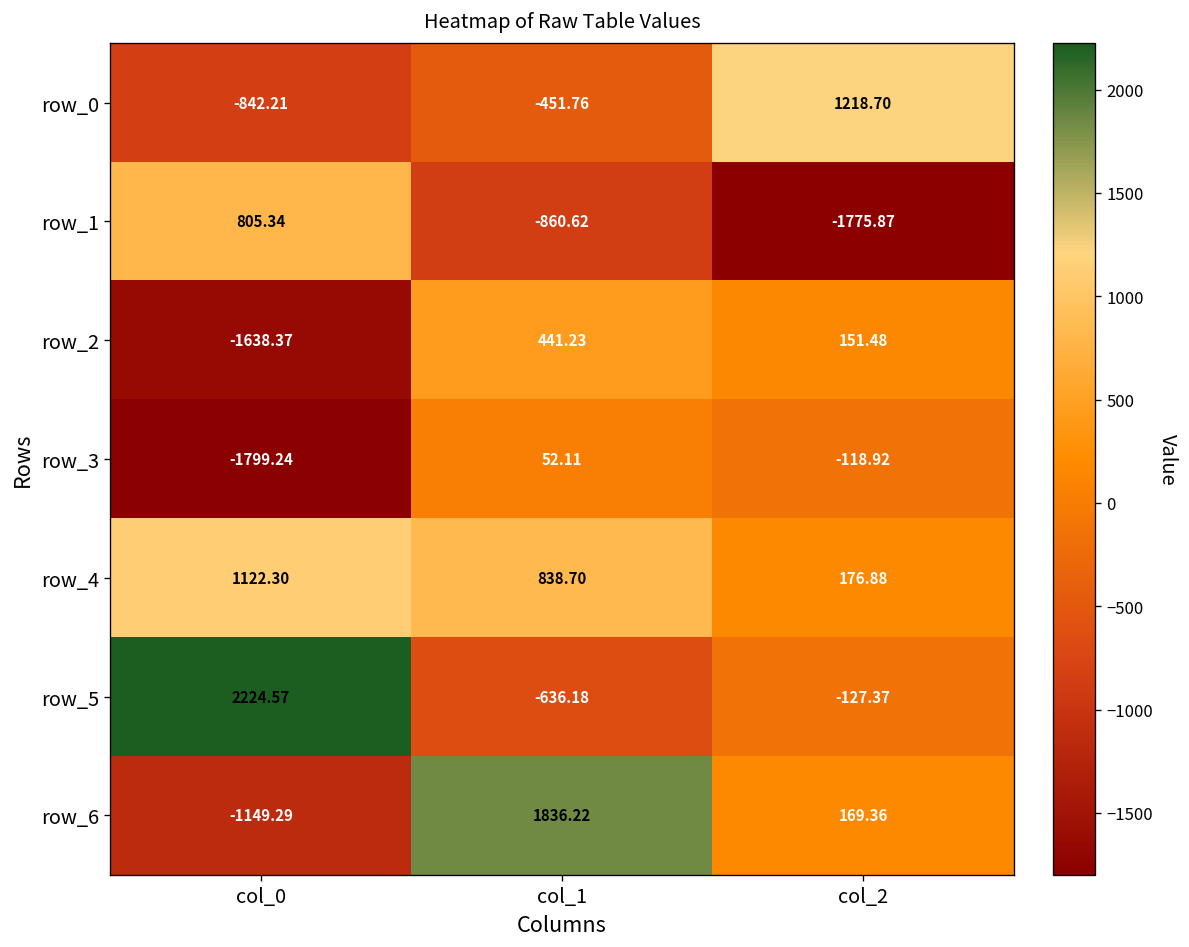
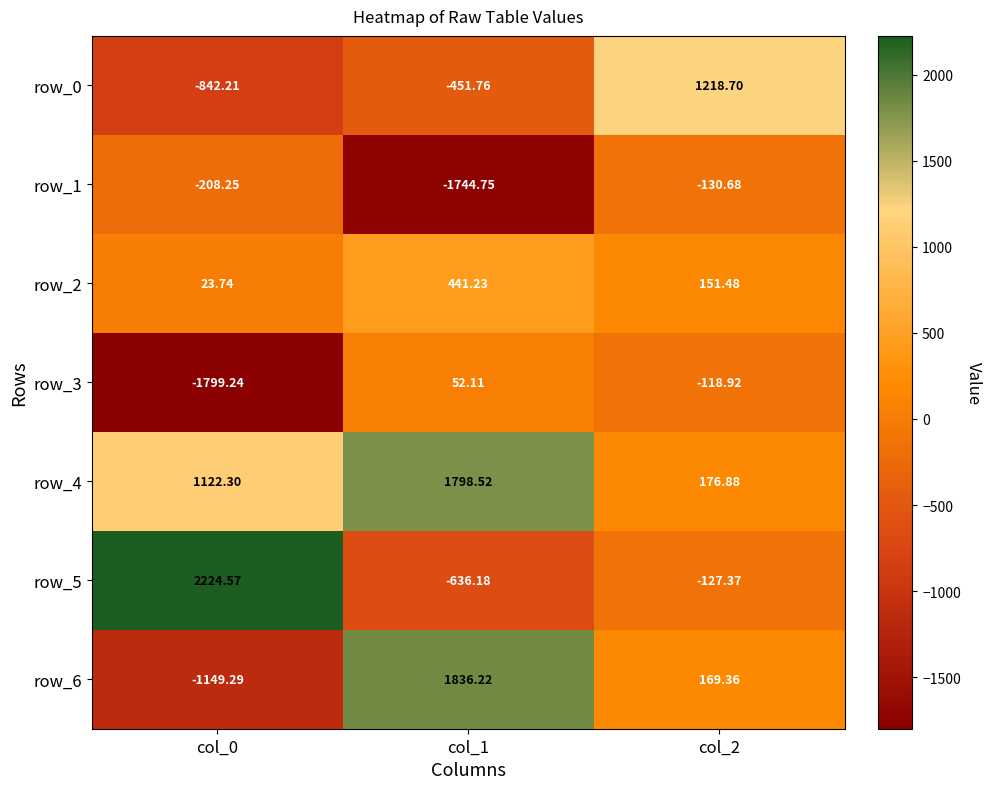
  {
    "row_0": {
      "col_0": -842.21,
      "col_1": -451.76,
      "col_2": 1218.70
    },
    "row_1": {
-     "col_0": 805.34,
-     "col_1": -860.62,
-     "col_2": -1775.87
+     "col_0": -208.25,
+     "col_1": -1744.75,
+     "col_2": -130.68
    },
    "row_2": {
-     "col_0": -1638.37,
+     "col_0": 23.74,
      "col_1": 441.23,
      "col_2": 151.48
    },
    "row_3": {
      "col_0": -1799.24,
      "col_1": 52.11,
      "col_2": -118.92
    },
    "row_4": {
      "col_0": 1122.30,
-     "col_1": 838.70,
+     "col_1": 1798.52,
      "col_2": 176.88
    },
    "row_5": {
      "col_0": 2224.57,
      "col_1": -636.18,
      "col_2": -127.37
    },
    "row_6": {
      "col_0": -1149.29,
      "col_1": 1836.22,
      "col_2": 169.36
    }
  }
